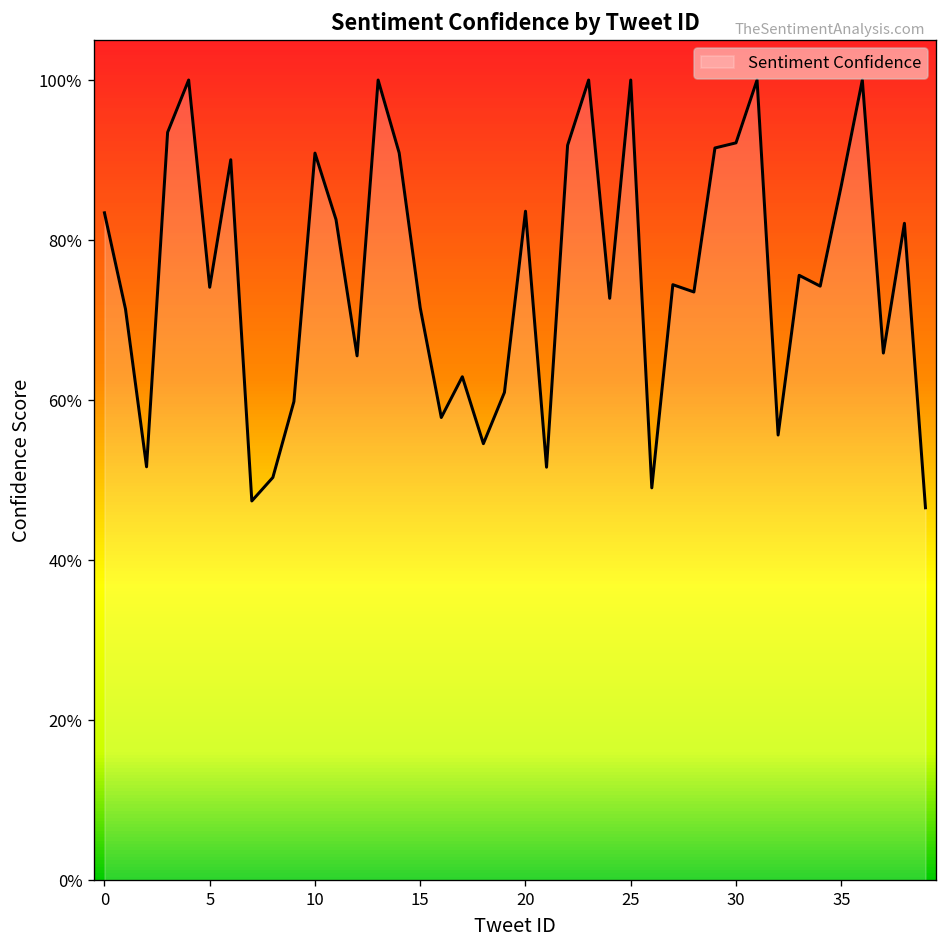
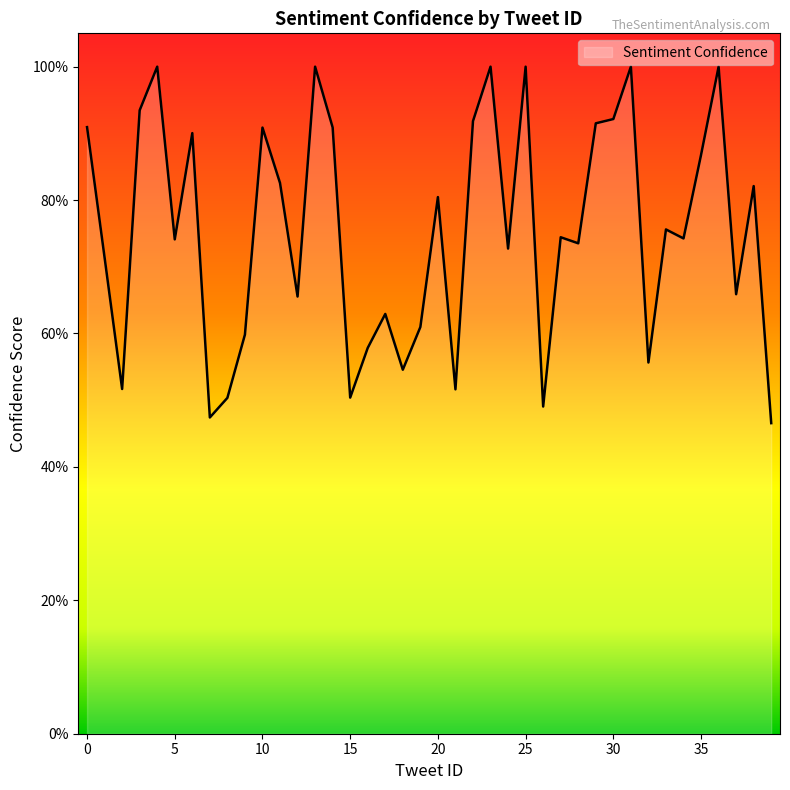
  {
-   "0": "83%",
+   "0": "91%",
    "5": "74%",
    "10": "91%",
-   "15": "72%",
-   "20": "84%",
+   "15": "50%",
+   "20": "80%",
    "25": "100%",
    "30": "92%",
    "35": "87%"
  }
